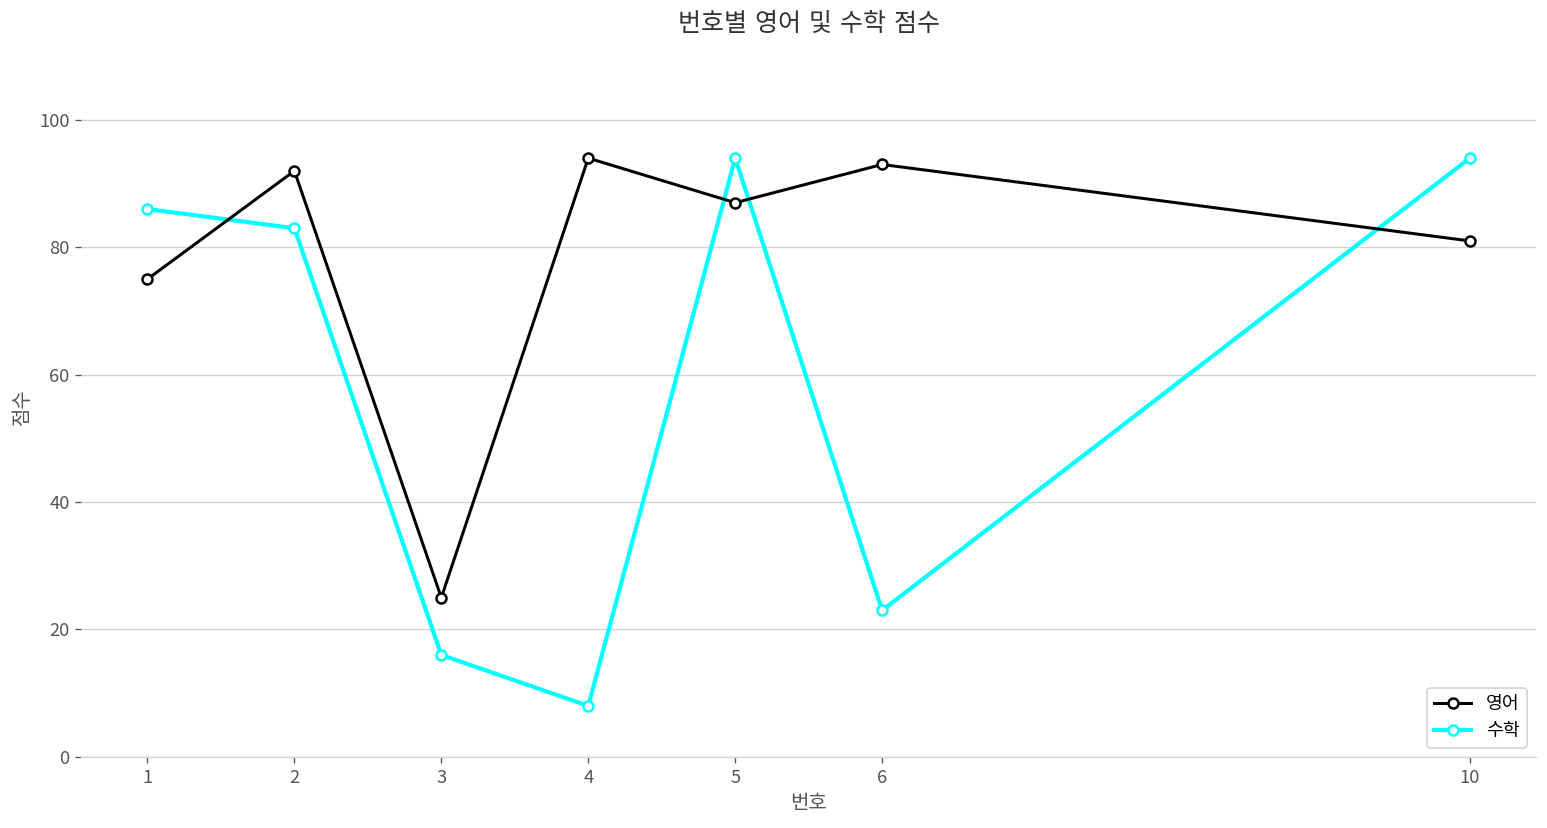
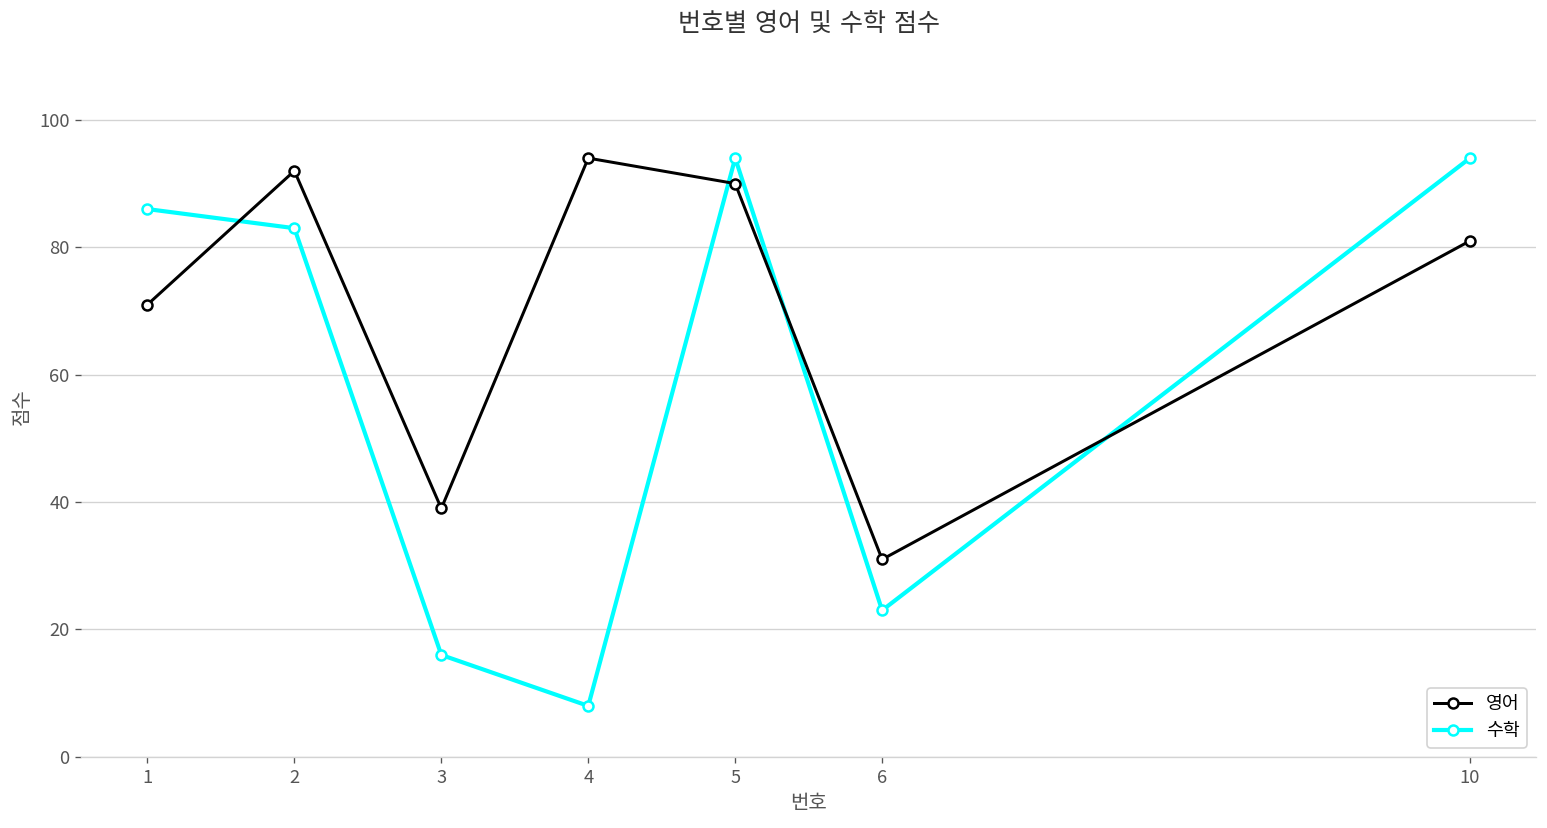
  {
    "영어": {
-     "1": 75,
+     "1": 71,
      "2": 92,
-     "3": 25,
+     "3": 39,
      "4": 94,
-     "5": 87,
-     "6": 93,
+     "5": 90,
+     "6": 31,
      "10": 81
    },
    "수학": {
      "1": 86,
      "2": 83,
      "3": 16,
      "4": 8,
      "5": 94,
      "6": 23,
      "10": 94
    }
  }
